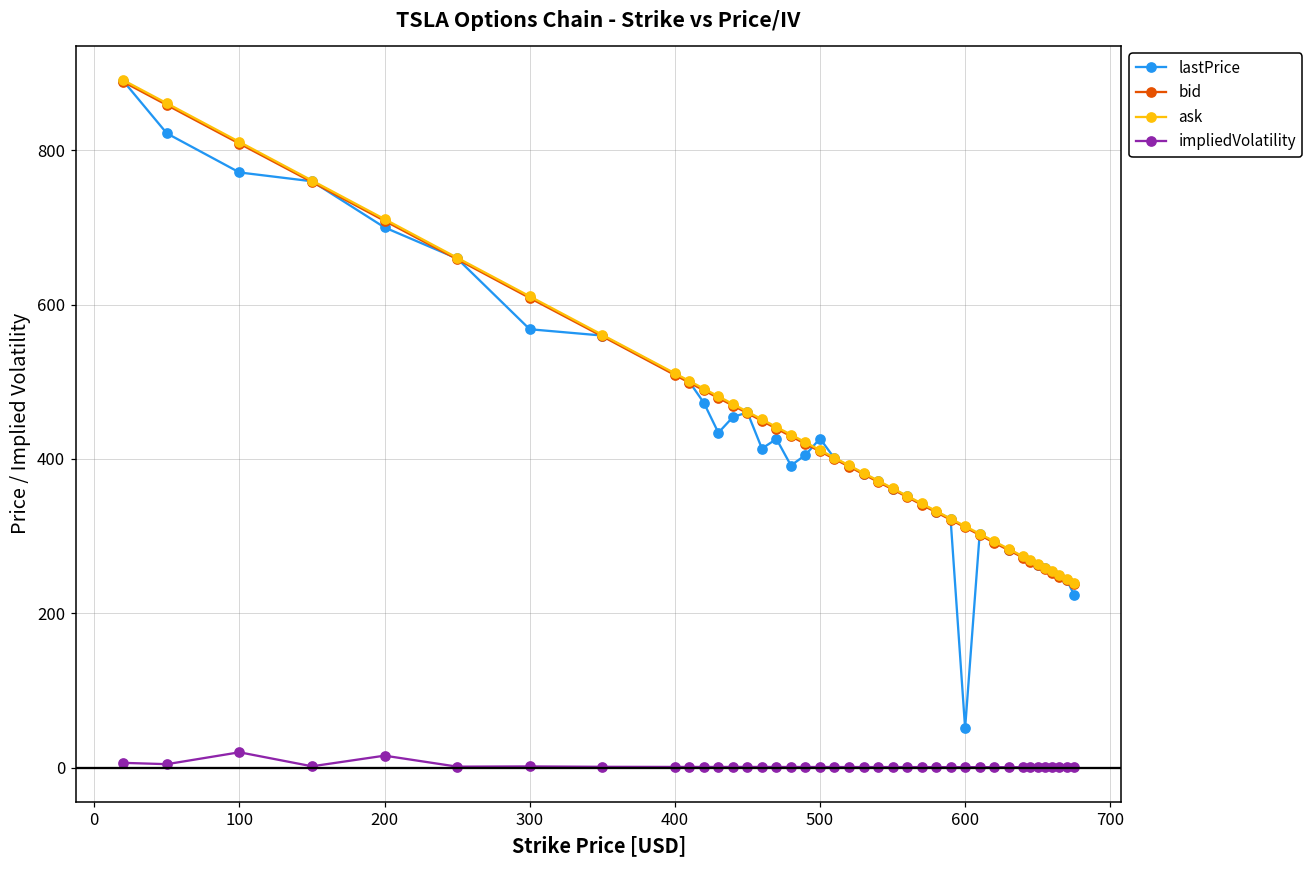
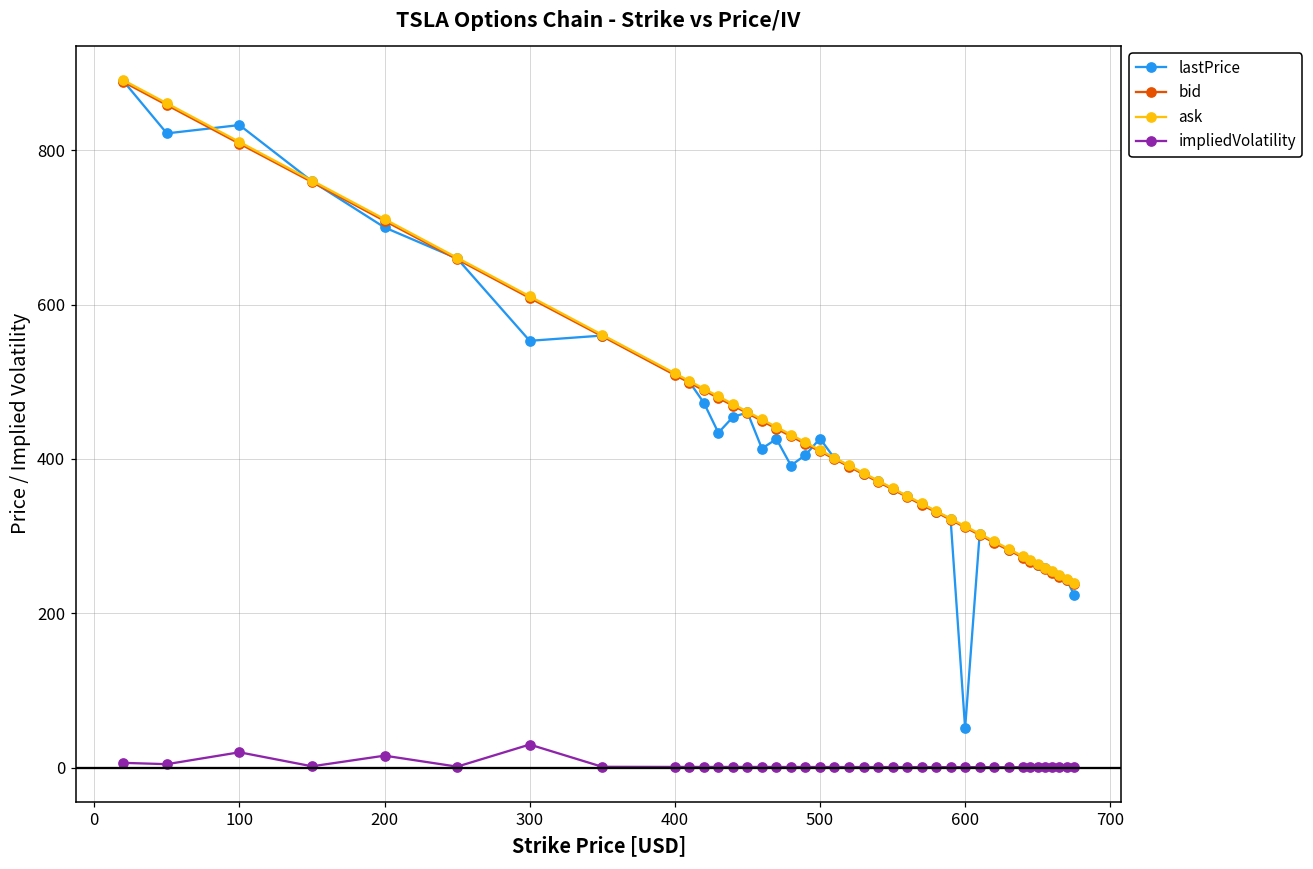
  {
    "lastPrice": {
-     "100": 770,
+     "100": 830,
      "200": 700,
-     "300": 570,
+     "300": 550,
      "500": 430,
      "600": 50
    },
    "impliedVolatility": {
      "100": 20,
      "200": 20,
-     "300": 0,
+     "300": 30,
      "400": 0,
      "500": 0,
      "600": 0
    }
  }
